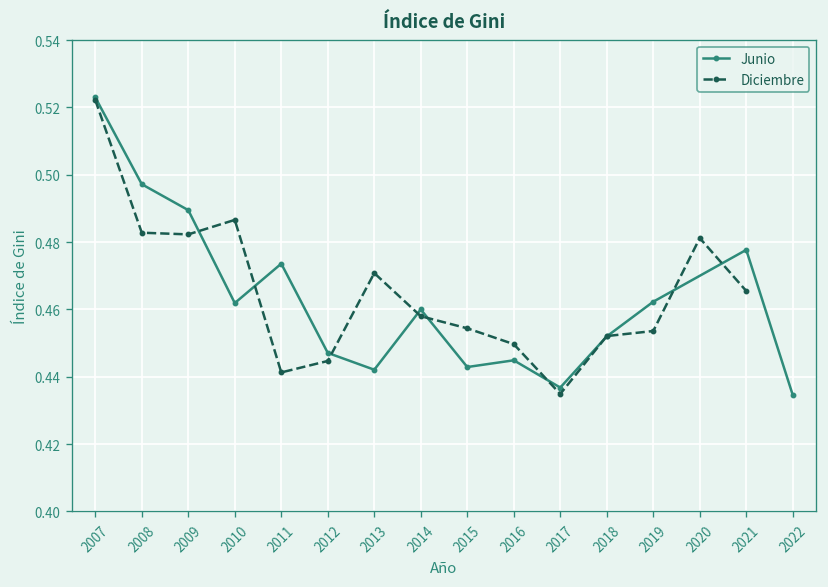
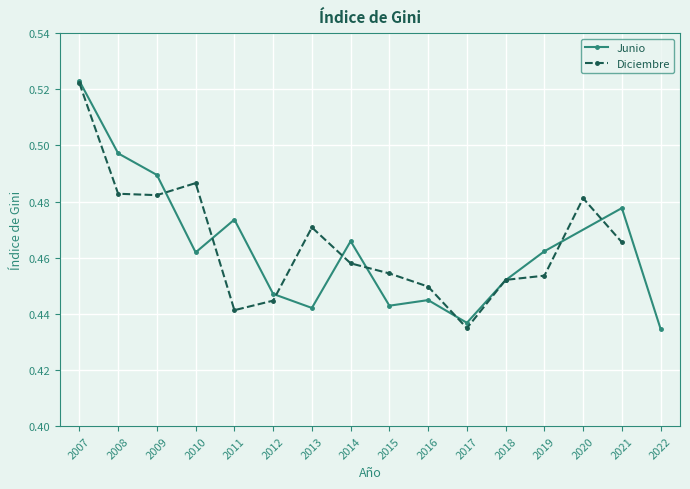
  {
    "Junio": {
      "2008": 0.497,
      "2009": 0.490,
      "2010": 0.462,
      "2011": 0.474,
      "2012": 0.447,
      "2013": 0.442,
-     "2014": 0.460,
+     "2014": 0.466,
      "2015": 0.443,
      "2016": 0.445,
      "2017": 0.437,
      "2019": 0.462,
      "2021": 0.478,
      "2022": 0.435
    },
    "Diciembre": {
      "2008": 0.483,
      "2009": 0.482,
      "2010": 0.487,
      "2011": 0.441,
      "2012": 0.445,
      "2013": 0.471,
      "2014": 0.458,
      "2015": 0.454,
      "2016": 0.450,
      "2017": 0.435,
      "2019": 0.454,
      "2020": 0.481,
      "2021": 0.466
    }
  }
